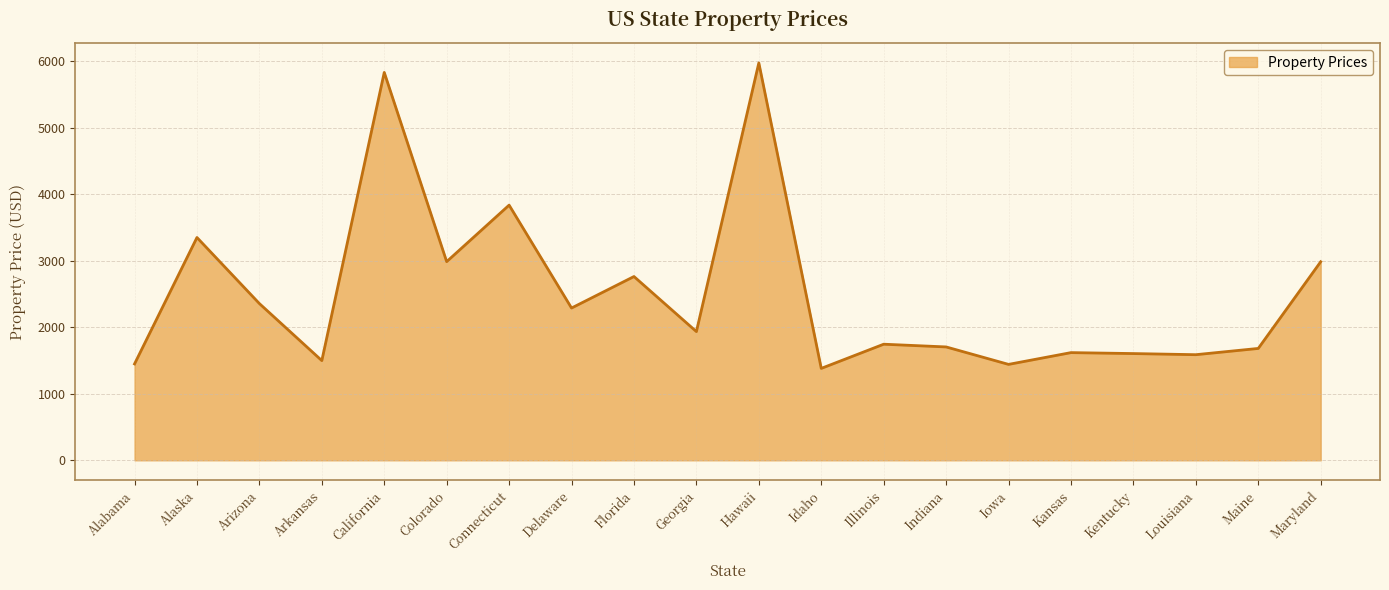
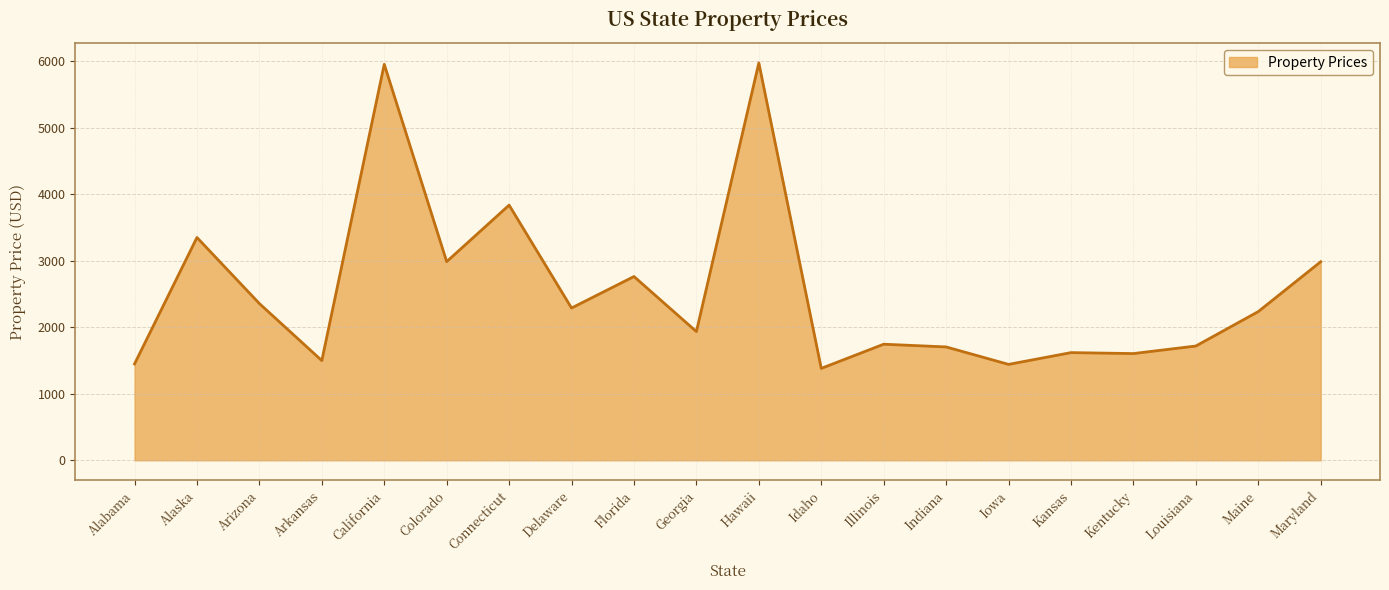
  {
    "Alabama": 1400,
    "Alaska": 3400,
    "Arizona": 2400,
    "Arkansas": 1500,
-   "California": 5800,
+   "California": 6000,
    "Colorado": 3000,
    "Connecticut": 3800,
    "Delaware": 2300,
    "Florida": 2800,
    "Georgia": 1900,
    "Hawaii": 6000,
    "Idaho": 1400,
    "Illinois": 1700,
    "Indiana": 1700,
    "Iowa": 1400,
    "Kansas": 1600,
    "Kentucky": 1600,
-   "Louisiana": 1600,
-   "Maine": 1700,
+   "Louisiana": 1700,
+   "Maine": 2200,
    "Maryland": 3000
  }
